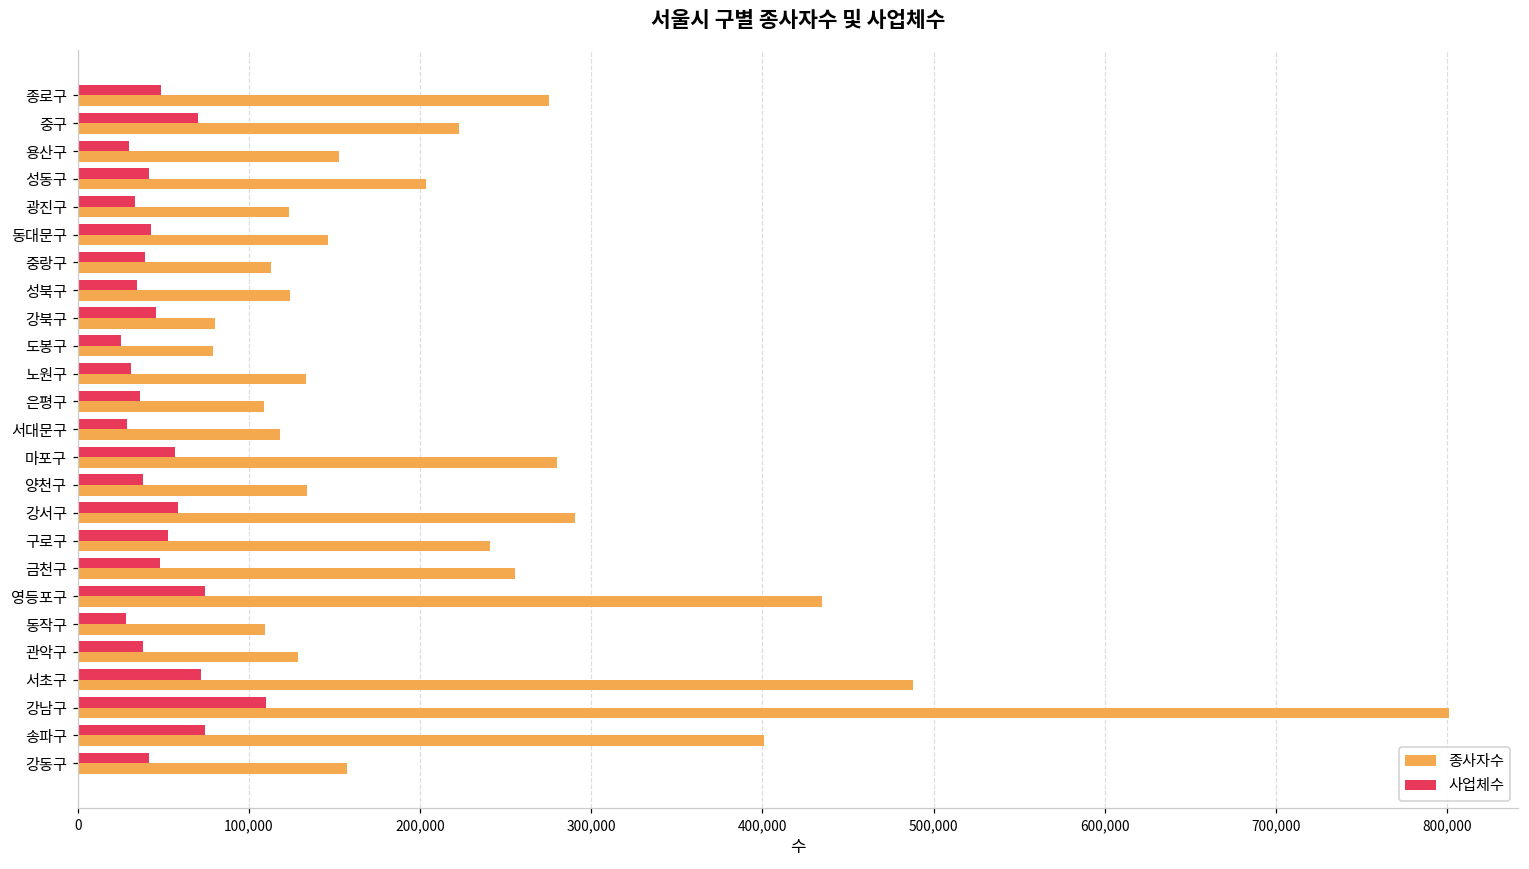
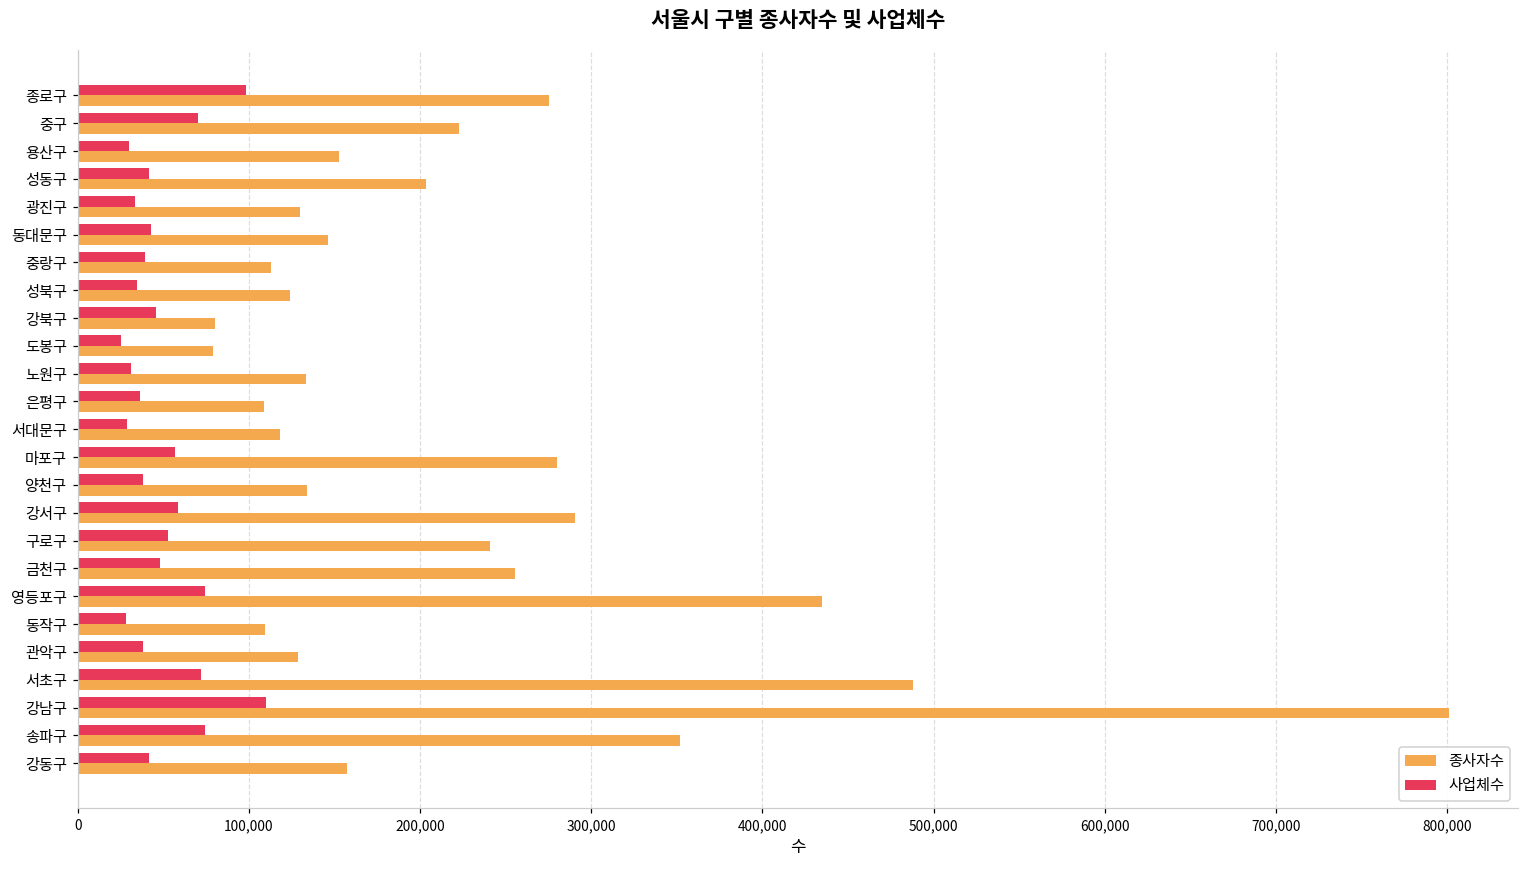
  {
    "종사자수": {
      "종로구": "275,000",
      "중구": "223,000",
      "용산구": "153,000",
      "성동구": "203,000",
-     "광진구": "124,000",
+     "광진구": "130,000",
      "동대문구": "146,000",
      "중랑구": "113,000",
      "성북구": "124,000",
      "강북구": "80,000",
      "도봉구": "79,000",
      "노원구": "133,000",
      "은평구": "109,000",
      "서대문구": "118,000",
      "마포구": "280,000",
      "양천구": "134,000",
      "강서구": "290,000",
      "구로구": "241,000",
      "금천구": "255,000",
      "영등포구": "435,000",
      "동작구": "109,000",
      "관악구": "128,000",
      "서초구": "488,000",
      "강남구": "801,000",
-     "송파구": "401,000",
+     "송파구": "352,000",
      "강동구": "157,000"
    },
    "사업체수": {
-     "종로구": "48,000",
+     "종로구": "98,000",
      "중구": "70,000",
      "용산구": "30,000",
      "성동구": "42,000",
      "광진구": "34,000",
      "동대문구": "43,000",
      "중랑구": "39,000",
      "성북구": "35,000",
      "강북구": "46,000",
      "도봉구": "25,000",
      "노원구": "31,000",
      "은평구": "37,000",
      "서대문구": "29,000",
      "마포구": "57,000",
      "양천구": "38,000",
      "강서구": "59,000",
      "구로구": "53,000",
      "금천구": "48,000",
      "영등포구": "75,000",
      "동작구": "28,000",
      "관악구": "38,000",
      "서초구": "72,000",
      "강남구": "110,000",
      "송파구": "75,000",
      "강동구": "42,000"
    }
  }
